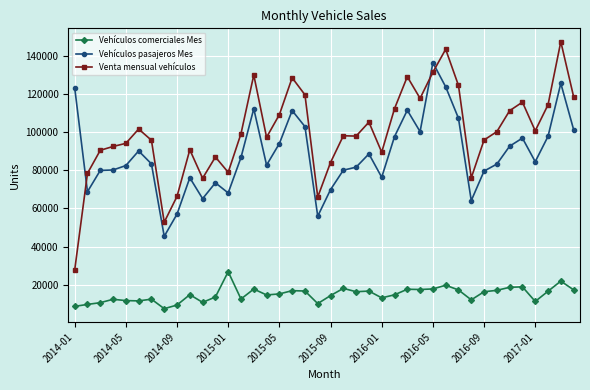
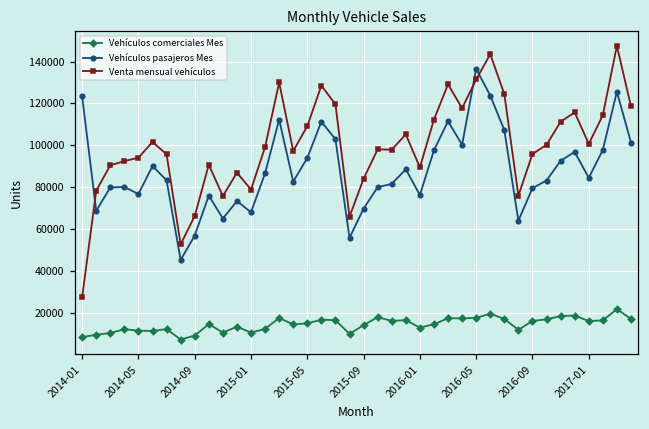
  {
    "Vehículos comerciales Mes": {
      "2014-01": 9000,
      "2014-05": 12000,
      "2014-09": 9000,
-     "2015-01": 27000,
+     "2015-01": 11000,
      "2015-05": 15000,
      "2015-09": 14000,
      "2016-01": 13000,
      "2016-05": 18000,
      "2016-09": 16000,
-     "2017-01": 11000
+     "2017-01": 16000
    },
    "Vehículos pasajeros Mes": {
      "2014-01": 123000,
-     "2014-05": 82000,
+     "2014-05": 77000,
      "2014-09": 57000,
      "2015-01": 68000,
      "2015-05": 94000,
      "2015-09": 70000,
      "2016-01": 76000,
      "2016-05": 136000,
      "2016-09": 80000,
      "2017-01": 85000
    },
    "Venta mensual vehículos": {
      "2014-01": 28000,
      "2014-05": 94000,
      "2014-09": 66000,
      "2015-01": 79000,
      "2015-05": 109000,
      "2015-09": 84000,
      "2016-01": 90000,
      "2016-05": 131000,
      "2016-09": 96000,
      "2017-01": 101000
    }
  }
